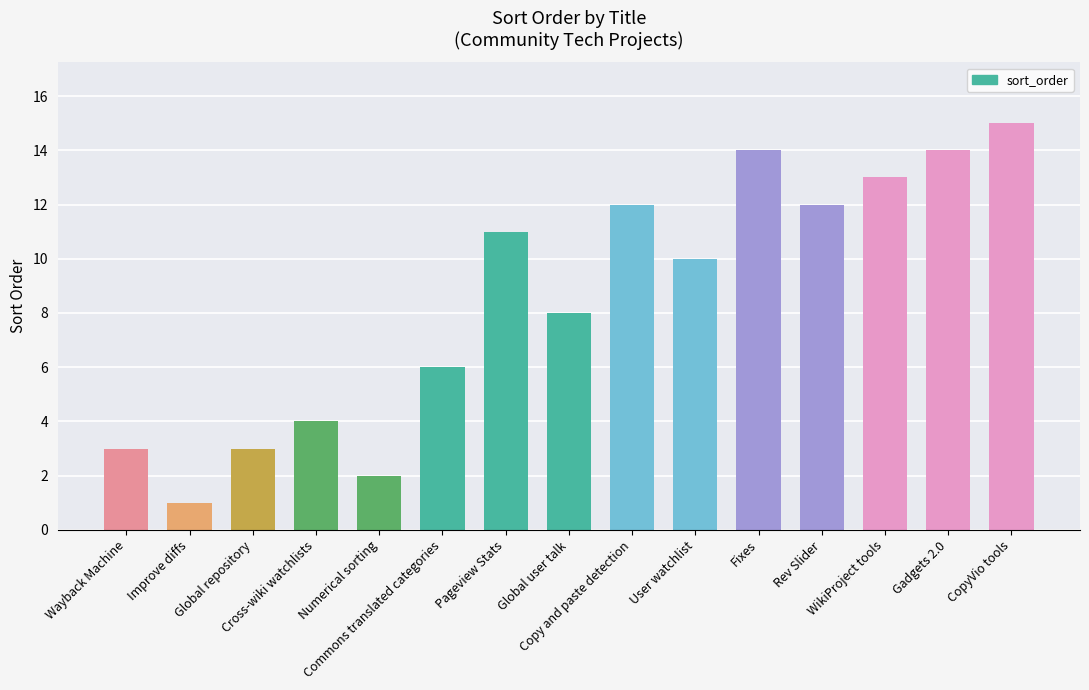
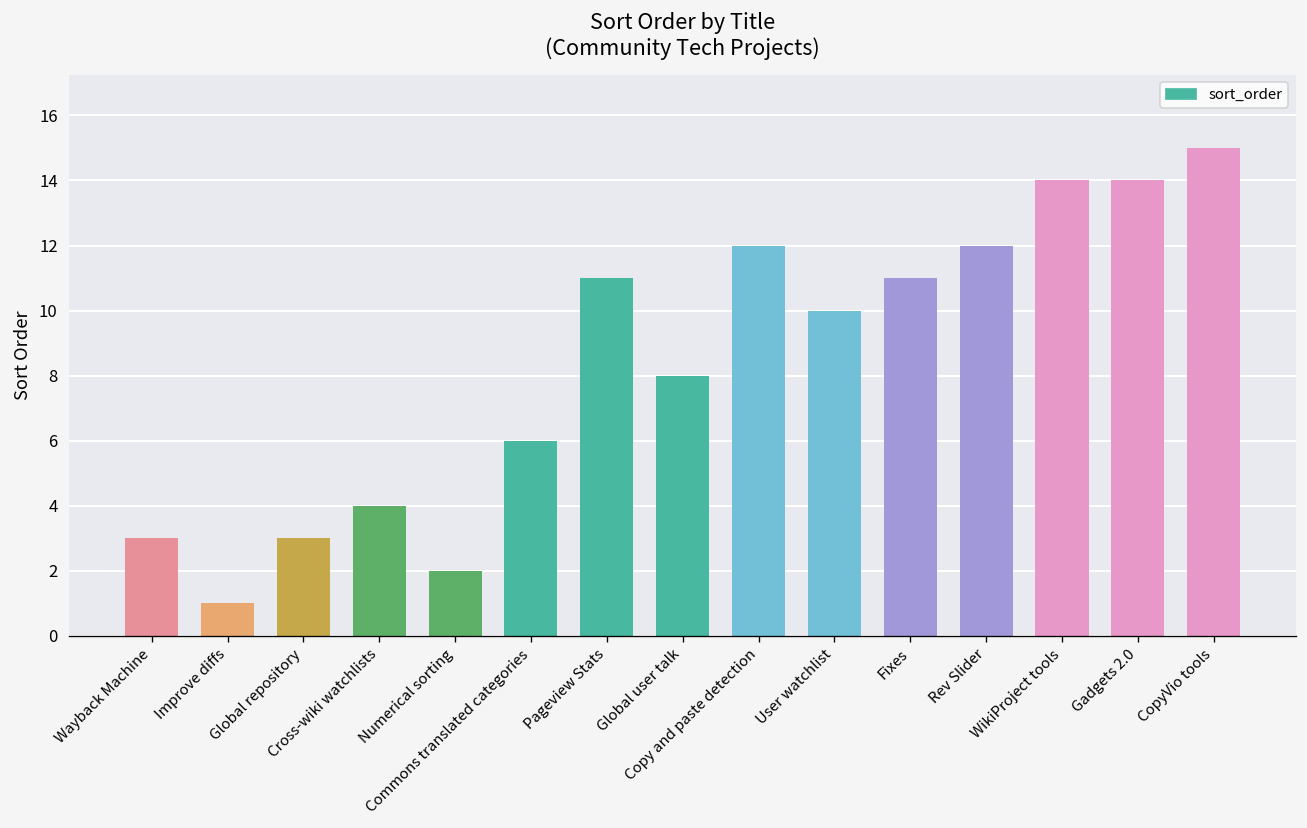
  {
    "Wayback Machine": 3,
    "Improve diffs": 1,
    "Global repository": 3,
    "Cross-wiki watchlists": 4,
    "Numerical sorting": 2,
    "Commons translated categories": 6,
    "Pageview Stats": 11,
    "Global user talk": 8,
    "Copy and paste detection": 12,
    "User watchlist": 10,
-   "Fixes": 14,
+   "Fixes": 11,
    "Rev Slider": 12,
-   "WikiProject tools": 13,
+   "WikiProject tools": 14,
    "Gadgets 2.0": 14,
    "CopyVio tools": 15
  }
